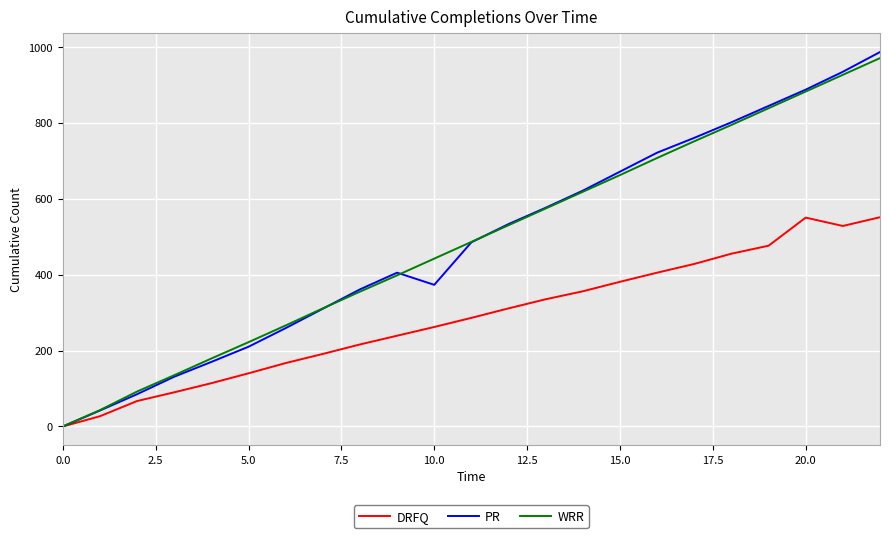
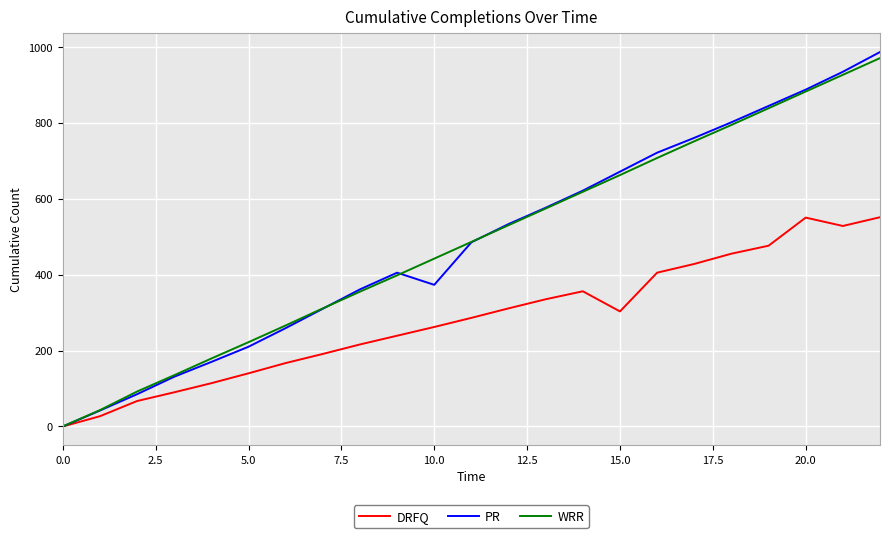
  {
    "DRFQ": {
      "5.0": 140,
      "10.0": 260,
-     "15.0": 380,
+     "15.0": 300,
      "20.0": 550
    },
    "PR": {
      "5.0": 210,
      "10.0": 370,
      "15.0": 670
    },
    "WRR": {
      "5.0": 220,
      "10.0": 440,
      "15.0": 660
    }
  }
